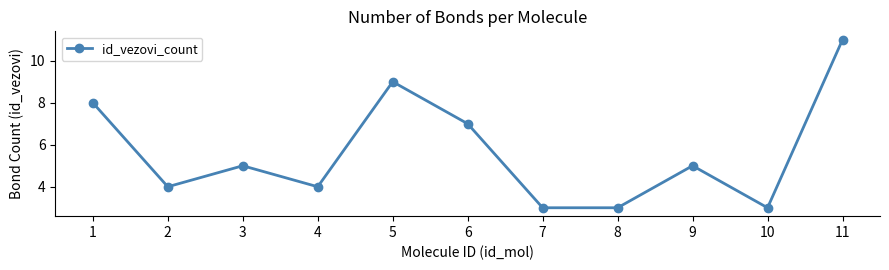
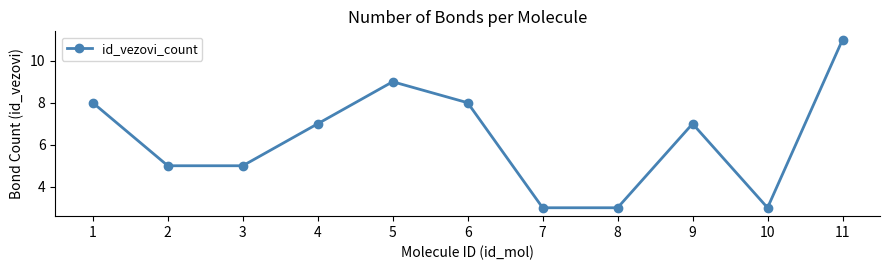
  {
    "1": 8,
-   "2": 4,
+   "2": 5,
    "3": 5,
-   "4": 4,
+   "4": 7,
    "5": 9,
-   "6": 7,
+   "6": 8,
    "7": 3,
    "8": 3,
-   "9": 5,
+   "9": 7,
    "10": 3,
    "11": 11
  }
